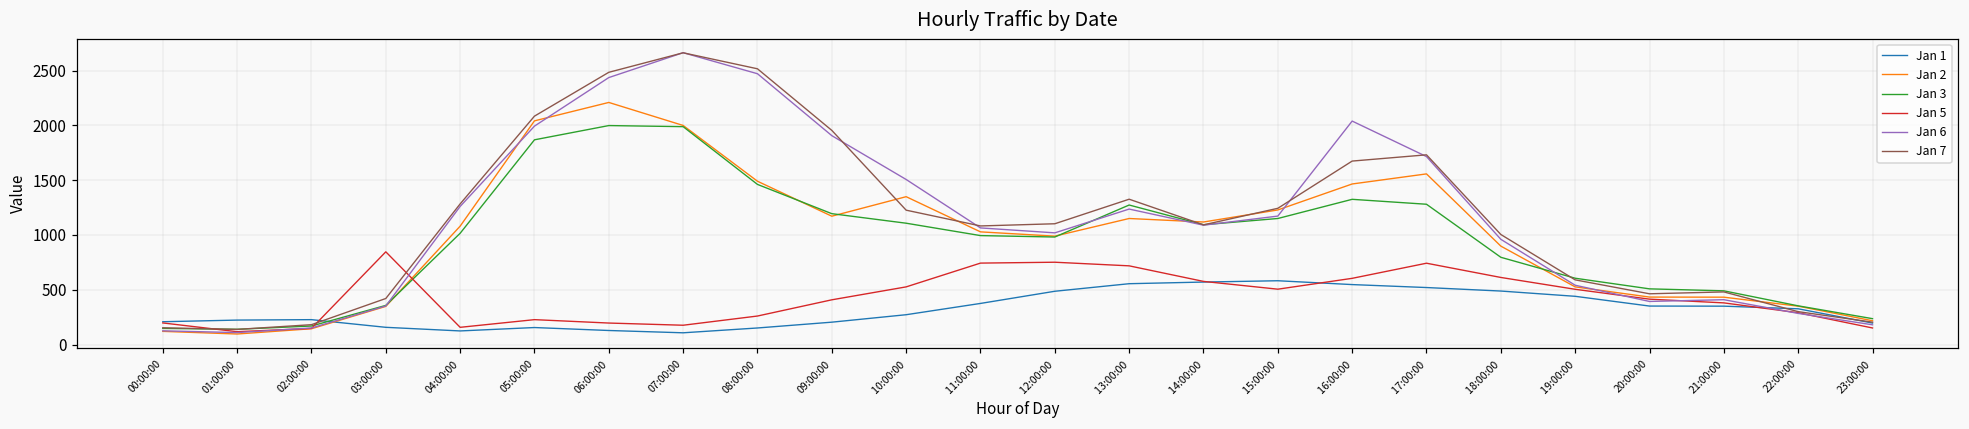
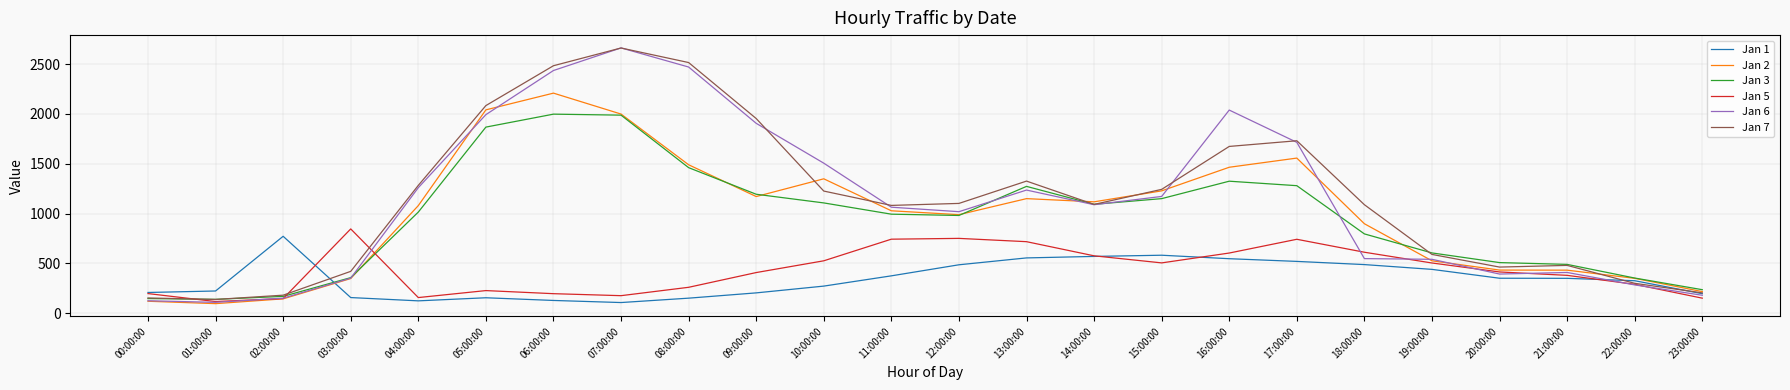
  {
    "Jan 1": {
      "01:00:00": 200,
-     "02:00:00": 200,
+     "02:00:00": 800,
      "03:00:00": 200,
      "04:00:00": 100,
      "05:00:00": 200,
      "06:00:00": 100,
      "07:00:00": 100,
      "08:00:00": 200,
      "09:00:00": 200,
      "10:00:00": 300,
      "11:00:00": 400,
      "12:00:00": 500,
      "13:00:00": 600,
      "15:00:00": 600,
      "16:00:00": 500,
      "17:00:00": 500,
      "18:00:00": 500,
      "19:00:00": 400,
      "20:00:00": 400,
      "21:00:00": 400
    },
    "Jan 2": {
      "04:00:00": 1100,
      "05:00:00": 2000,
      "06:00:00": 2200,
      "08:00:00": 1500,
      "10:00:00": 1300,
      "11:00:00": 1000,
      "13:00:00": 1200,
      "16:00:00": 1500,
      "17:00:00": 1600,
      "18:00:00": 900
    },
    "Jan 3": {
      "04:00:00": 1000,
      "05:00:00": 1900,
      "06:00:00": 2000,
      "08:00:00": 1500,
      "10:00:00": 1100,
      "11:00:00": 1000,
      "13:00:00": 1300,
      "16:00:00": 1300,
      "17:00:00": 1300,
      "18:00:00": 800,
      "20:00:00": 500
    },
    "Jan 5": {
      "03:00:00": 800,
      "04:00:00": 200,
      "05:00:00": 200,
      "06:00:00": 200,
      "07:00:00": 200,
      "08:00:00": 300,
      "09:00:00": 400,
      "10:00:00": 500,
      "11:00:00": 700,
      "12:00:00": 800,
      "13:00:00": 700,
      "15:00:00": 500,
      "16:00:00": 600,
      "17:00:00": 700,
      "18:00:00": 600,
      "21:00:00": 400,
      "23:00:00": 200
    },
    "Jan 6": {
      "05:00:00": 2000,
      "06:00:00": 2400,
      "08:00:00": 2500,
      "09:00:00": 1900,
      "10:00:00": 1500,
      "12:00:00": 1000,
      "13:00:00": 1200,
      "16:00:00": 2000,
-     "18:00:00": 1000
+     "18:00:00": 500
    },
    "Jan 7": {
      "03:00:00": 400,
      "05:00:00": 2100,
      "06:00:00": 2500,
      "08:00:00": 2500,
      "09:00:00": 2000,
      "10:00:00": 1200,
      "12:00:00": 1100,
      "13:00:00": 1300,
      "16:00:00": 1700,
-     "18:00:00": 1000,
+     "18:00:00": 1100,
      "20:00:00": 500
    }
  }
